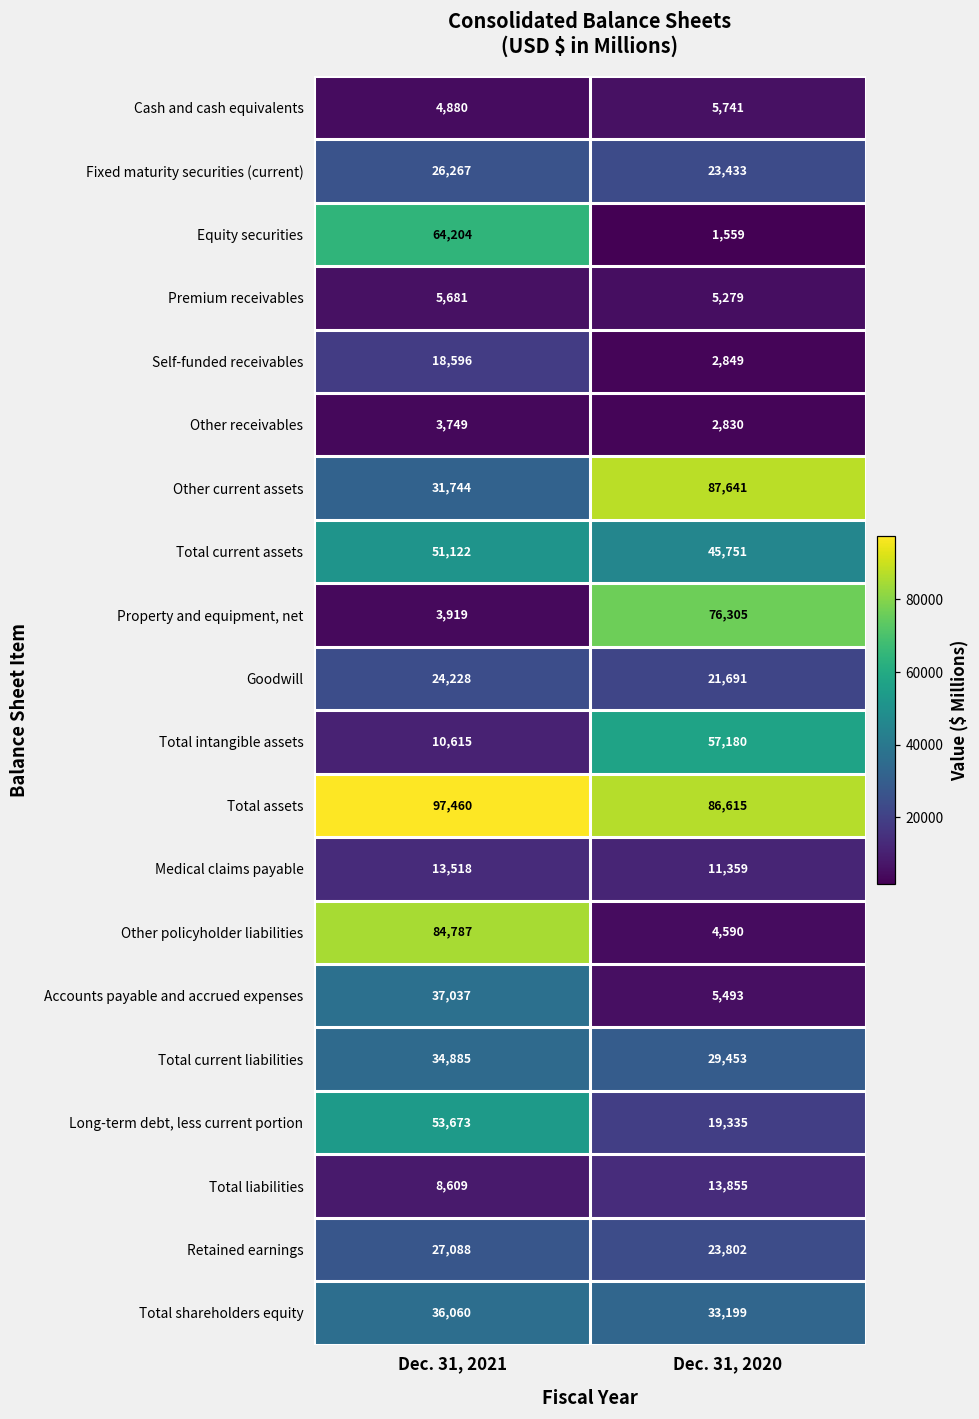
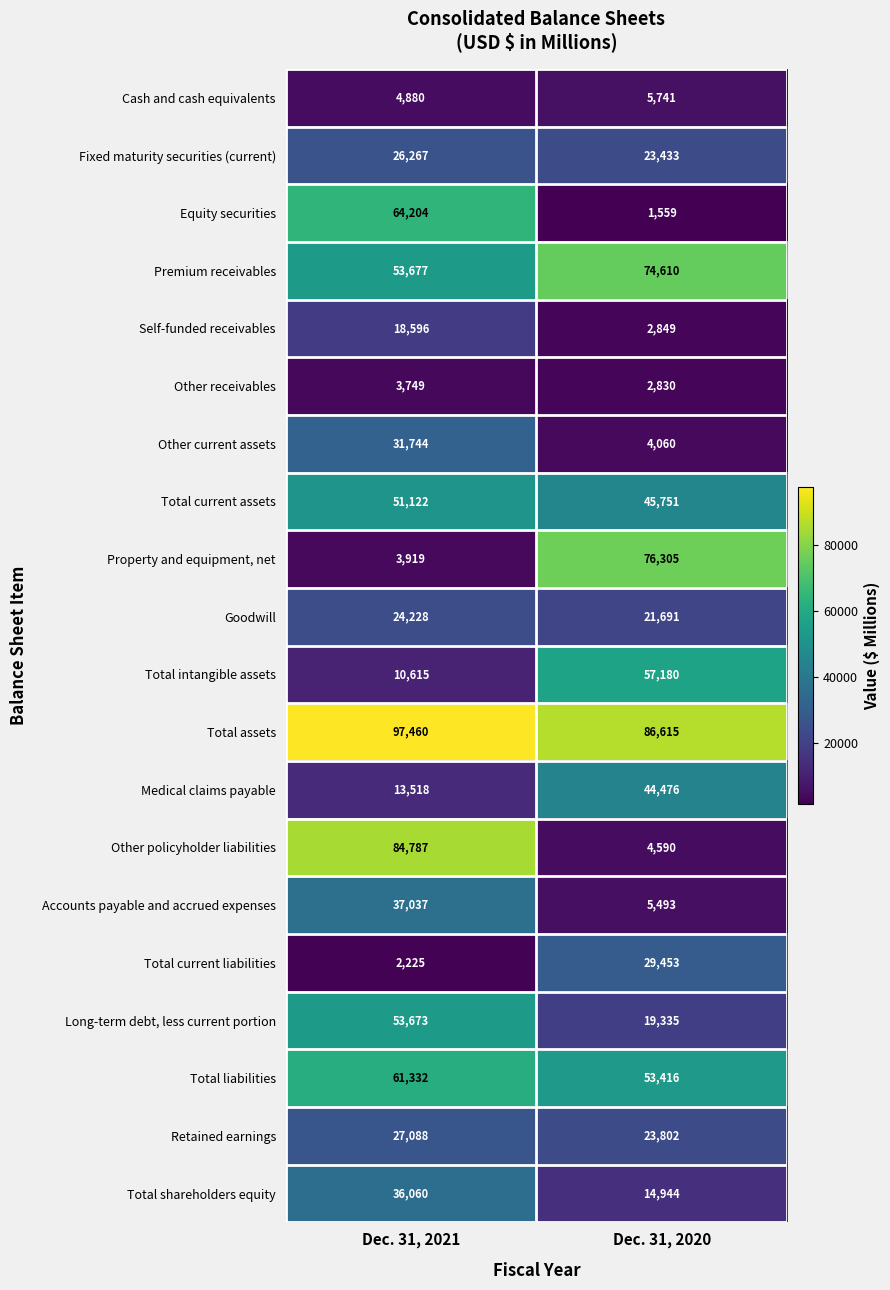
  {
    "Cash and cash equivalents": {
      "Dec. 31, 2021": "4,880",
      "Dec. 31, 2020": "5,741"
    },
    "Fixed maturity securities (current)": {
      "Dec. 31, 2021": "26,267",
      "Dec. 31, 2020": "23,433"
    },
    "Equity securities": {
      "Dec. 31, 2021": "64,204",
      "Dec. 31, 2020": "1,559"
    },
    "Premium receivables": {
-     "Dec. 31, 2021": "5,681",
-     "Dec. 31, 2020": "5,279"
+     "Dec. 31, 2021": "53,677",
+     "Dec. 31, 2020": "74,610"
    },
    "Self-funded receivables": {
      "Dec. 31, 2021": "18,596",
      "Dec. 31, 2020": "2,849"
    },
    "Other receivables": {
      "Dec. 31, 2021": "3,749",
      "Dec. 31, 2020": "2,830"
    },
    "Other current assets": {
      "Dec. 31, 2021": "31,744",
-     "Dec. 31, 2020": "87,641"
+     "Dec. 31, 2020": "4,060"
    },
    "Total current assets": {
      "Dec. 31, 2021": "51,122",
      "Dec. 31, 2020": "45,751"
    },
    "Property and equipment, net": {
      "Dec. 31, 2021": "3,919",
      "Dec. 31, 2020": "76,305"
    },
    "Goodwill": {
      "Dec. 31, 2021": "24,228",
      "Dec. 31, 2020": "21,691"
    },
    "Total intangible assets": {
      "Dec. 31, 2021": "10,615",
      "Dec. 31, 2020": "57,180"
    },
    "Total assets": {
      "Dec. 31, 2021": "97,460",
      "Dec. 31, 2020": "86,615"
    },
    "Medical claims payable": {
      "Dec. 31, 2021": "13,518",
-     "Dec. 31, 2020": "11,359"
+     "Dec. 31, 2020": "44,476"
    },
    "Other policyholder liabilities": {
      "Dec. 31, 2021": "84,787",
      "Dec. 31, 2020": "4,590"
    },
    "Accounts payable and accrued expenses": {
      "Dec. 31, 2021": "37,037",
      "Dec. 31, 2020": "5,493"
    },
    "Total current liabilities": {
-     "Dec. 31, 2021": "34,885",
+     "Dec. 31, 2021": "2,225",
      "Dec. 31, 2020": "29,453"
    },
    "Long-term debt, less current portion": {
      "Dec. 31, 2021": "53,673",
      "Dec. 31, 2020": "19,335"
    },
    "Total liabilities": {
-     "Dec. 31, 2021": "8,609",
-     "Dec. 31, 2020": "13,855"
+     "Dec. 31, 2021": "61,332",
+     "Dec. 31, 2020": "53,416"
    },
    "Retained earnings": {
      "Dec. 31, 2021": "27,088",
      "Dec. 31, 2020": "23,802"
    },
    "Total shareholders equity": {
      "Dec. 31, 2021": "36,060",
-     "Dec. 31, 2020": "33,199"
+     "Dec. 31, 2020": "14,944"
    }
  }
